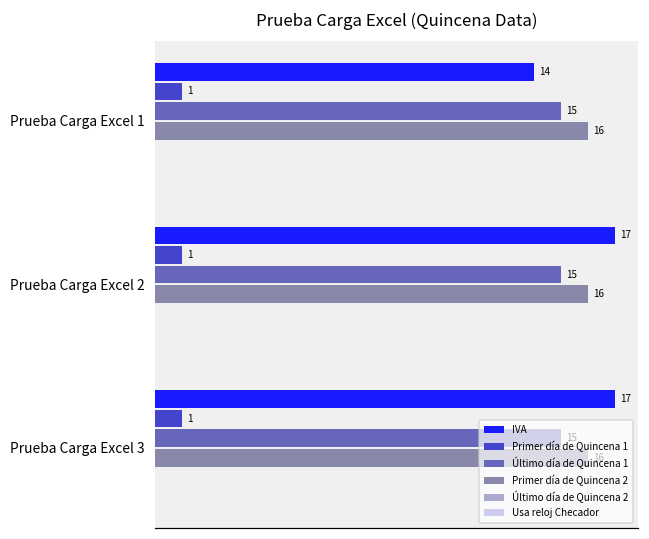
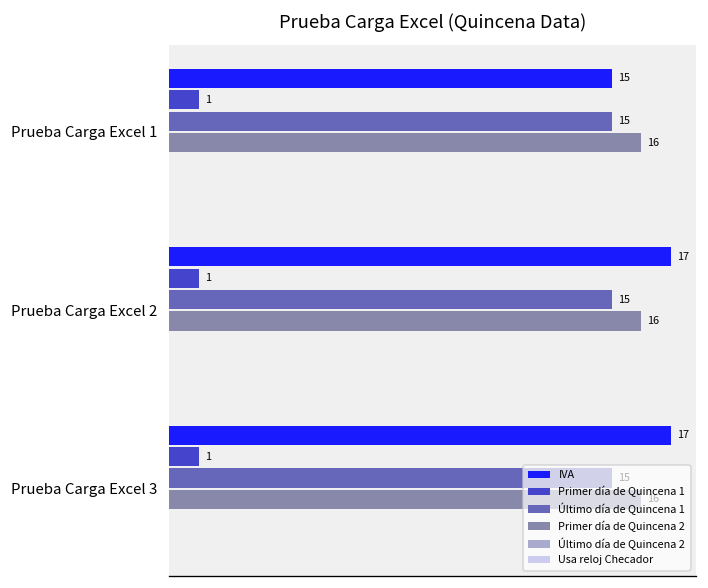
  {
    "IVA": {
-     "Prueba Carga Excel 1": 14,
+     "Prueba Carga Excel 1": 15,
      "Prueba Carga Excel 2": 17,
      "Prueba Carga Excel 3": 17
    }
  }
